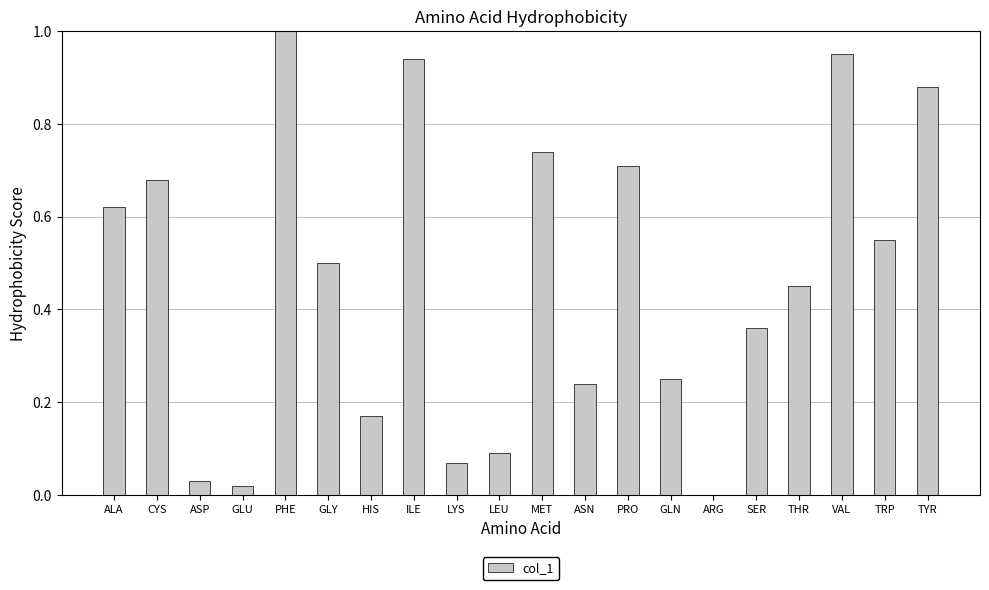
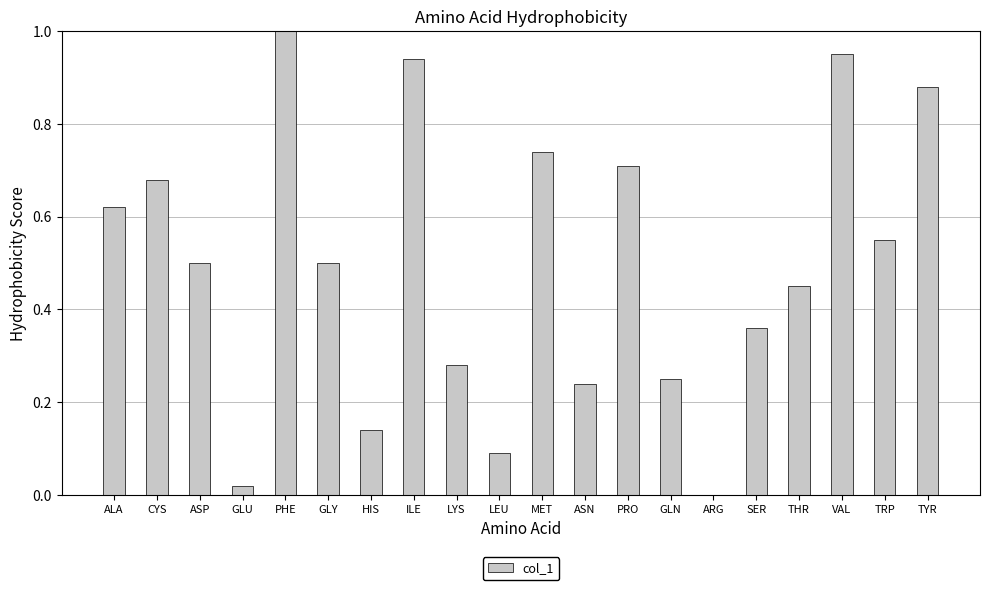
  {
    "ALA": 0.62,
    "CYS": 0.68,
-   "ASP": 0.03,
+   "ASP": 0.50,
    "GLU": 0.02,
    "PHE": 1.00,
    "GLY": 0.50,
-   "HIS": 0.17,
+   "HIS": 0.14,
    "ILE": 0.94,
-   "LYS": 0.07,
+   "LYS": 0.28,
    "LEU": 0.09,
    "MET": 0.74,
    "ASN": 0.24,
    "PRO": 0.71,
    "GLN": 0.25,
    "ARG": 0.00,
    "SER": 0.36,
    "THR": 0.45,
    "VAL": 0.95,
    "TRP": 0.55,
    "TYR": 0.88
  }
